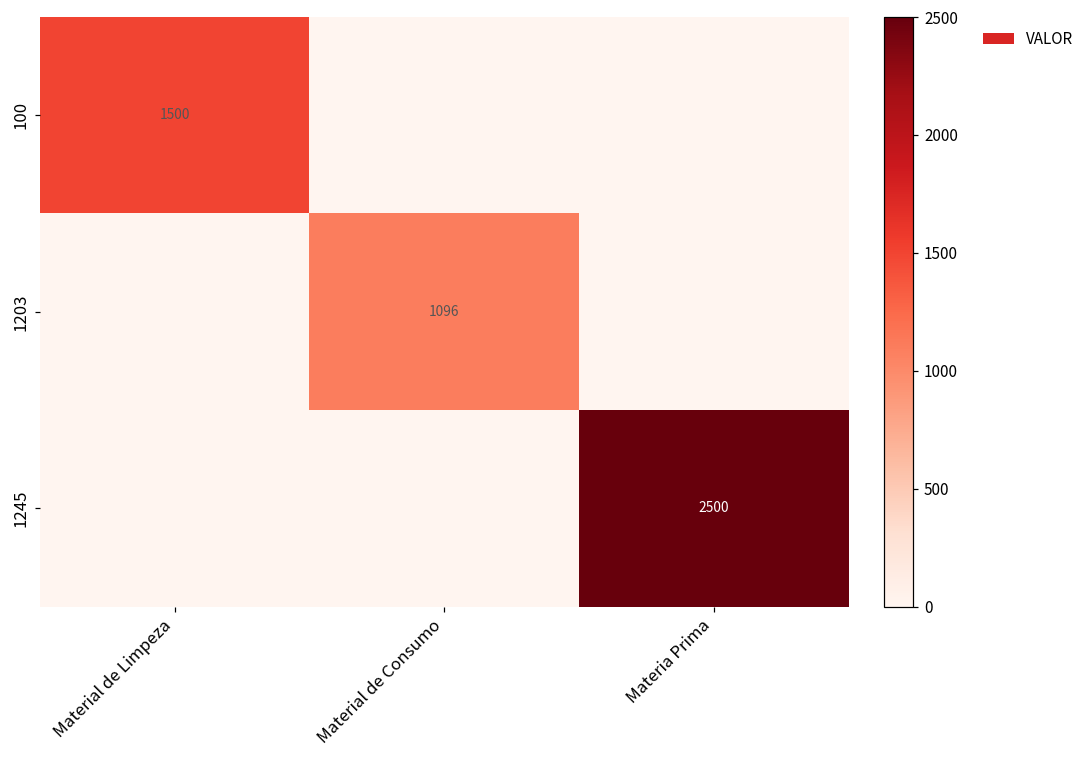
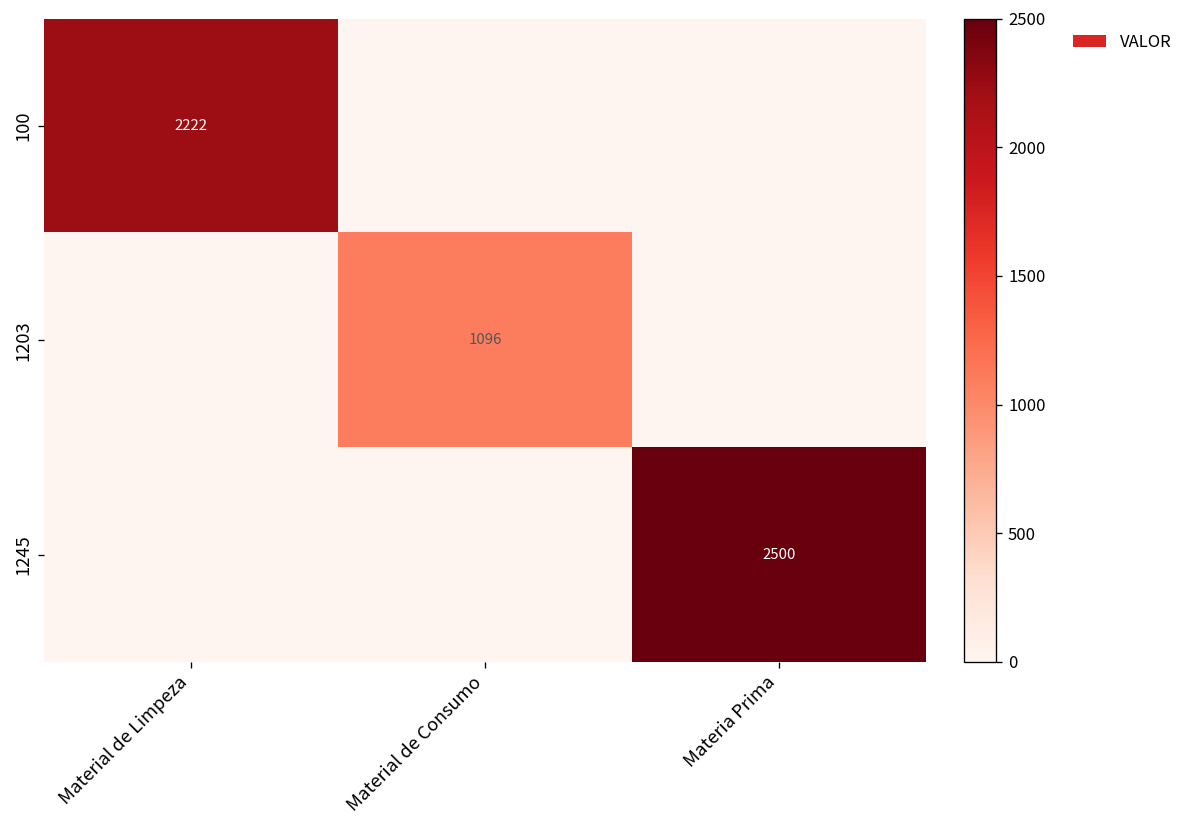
  {
    "100": {
-     "Material de Limpeza": 1500
+     "Material de Limpeza": 2222
    },
    "1203": {
      "Material de Consumo": 1096
    },
    "1245": {
      "Materia Prima": 2500
    }
  }
